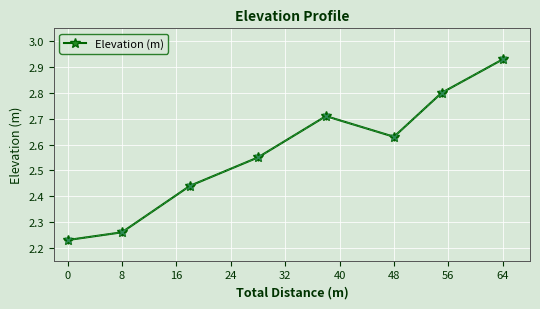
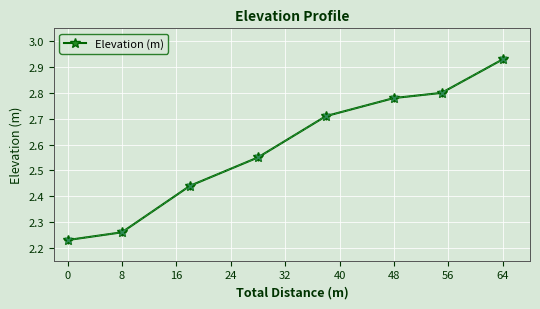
  {
    "0": 2.23,
    "8": 2.26,
-   "48": 2.63,
+   "48": 2.78,
    "64": 2.93
  }
